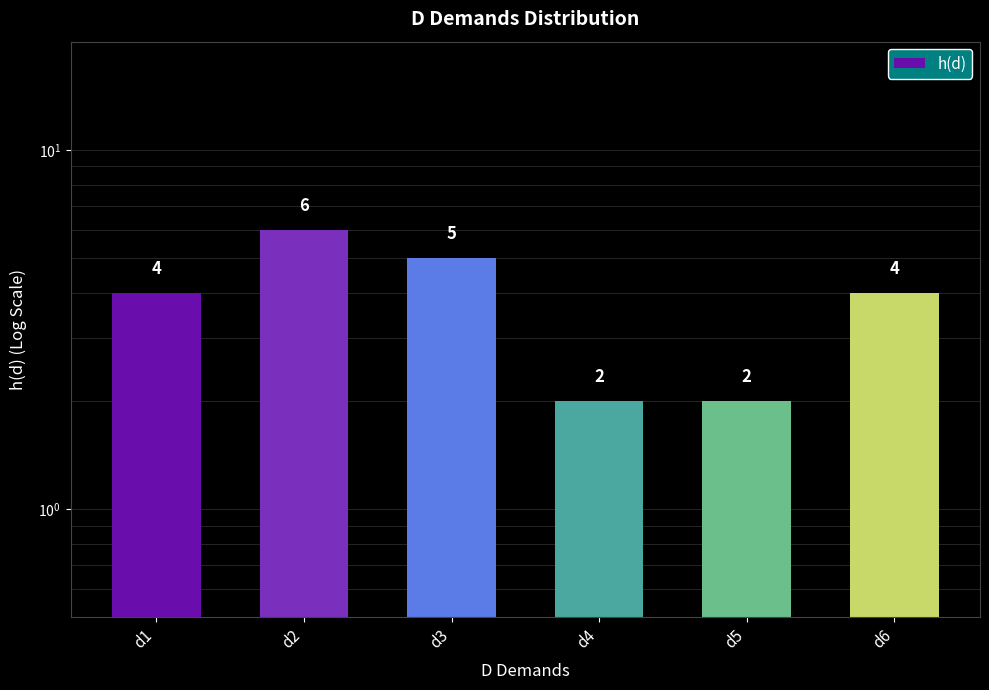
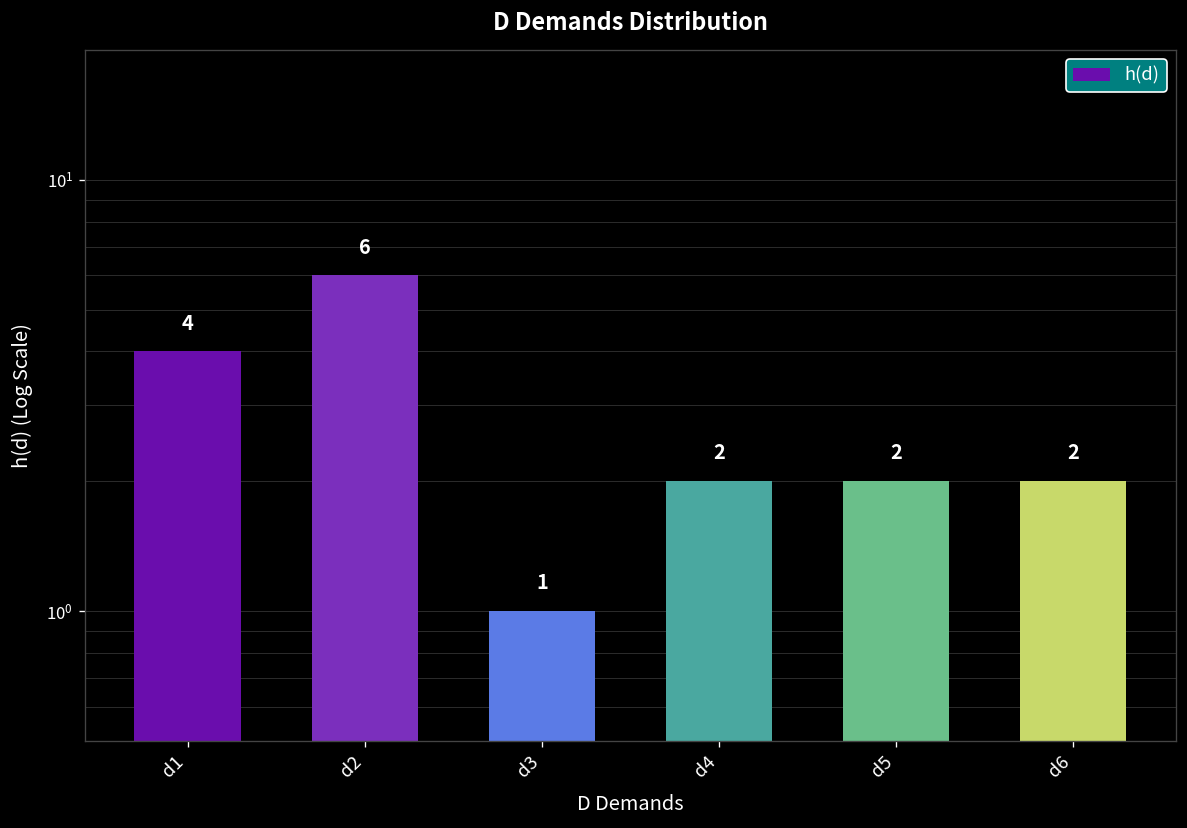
  {
    "d1": 4,
    "d2": 6,
-   "d3": 5,
+   "d3": 1,
    "d4": 2,
    "d5": 2,
-   "d6": 4
+   "d6": 2
  }
